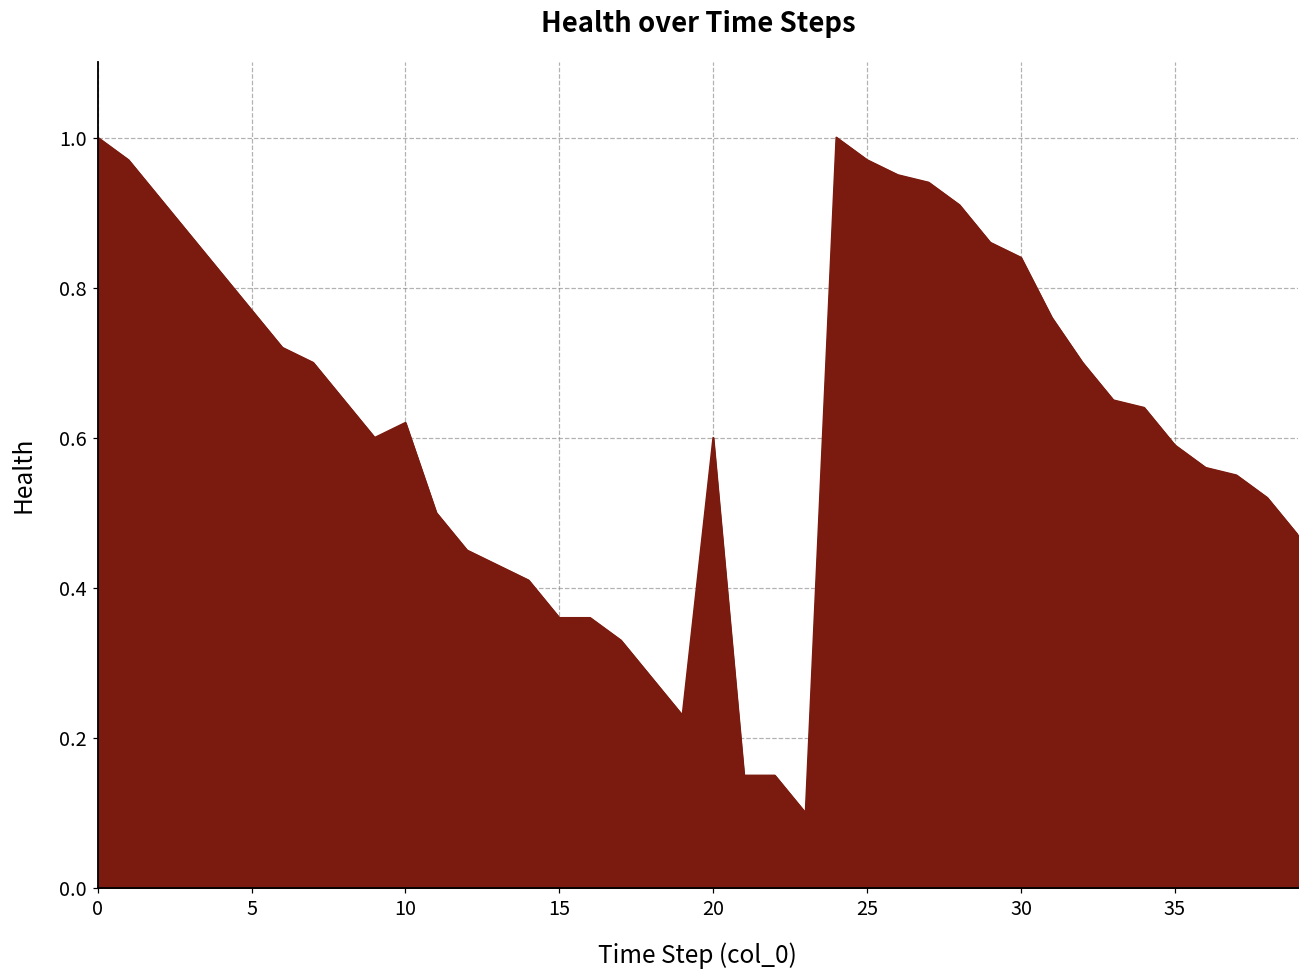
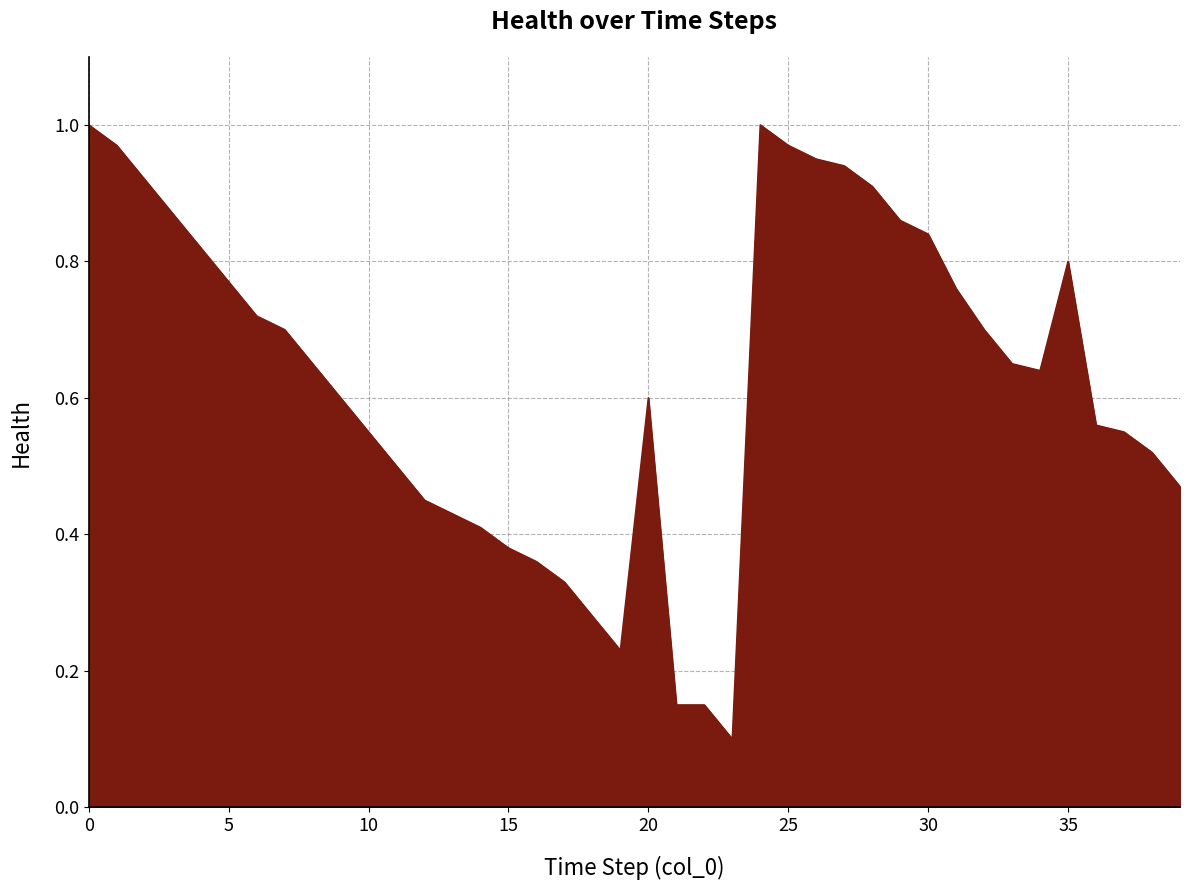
  {
    "0": 1.00,
    "5": 0.77,
-   "10": 0.62,
-   "15": 0.36,
+   "10": 0.55,
+   "15": 0.38,
    "20": 0.60,
    "25": 0.97,
    "30": 0.84,
-   "35": 0.59
+   "35": 0.80
  }
